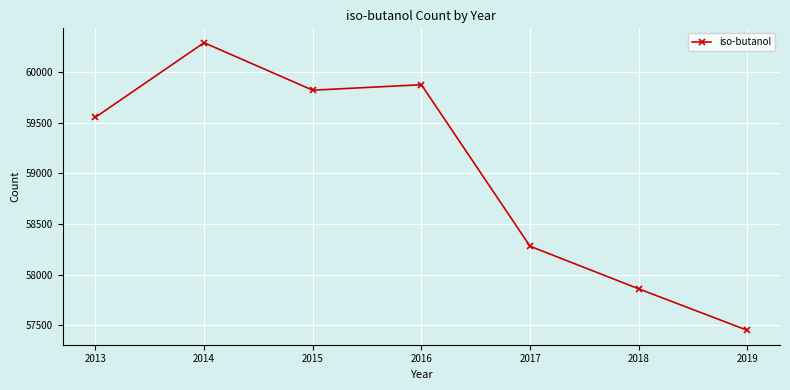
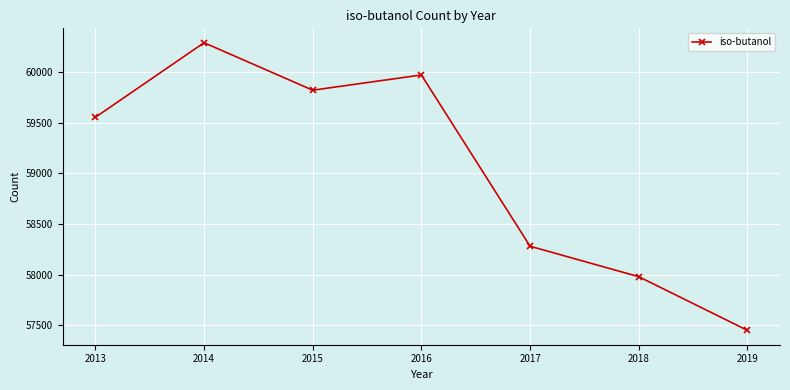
  {
    "2013": 59550,
    "2014": 60290,
    "2015": 59820,
-   "2016": 59870,
+   "2016": 59970,
    "2017": 58280,
-   "2018": 57860,
+   "2018": 57980,
    "2019": 57450
  }
